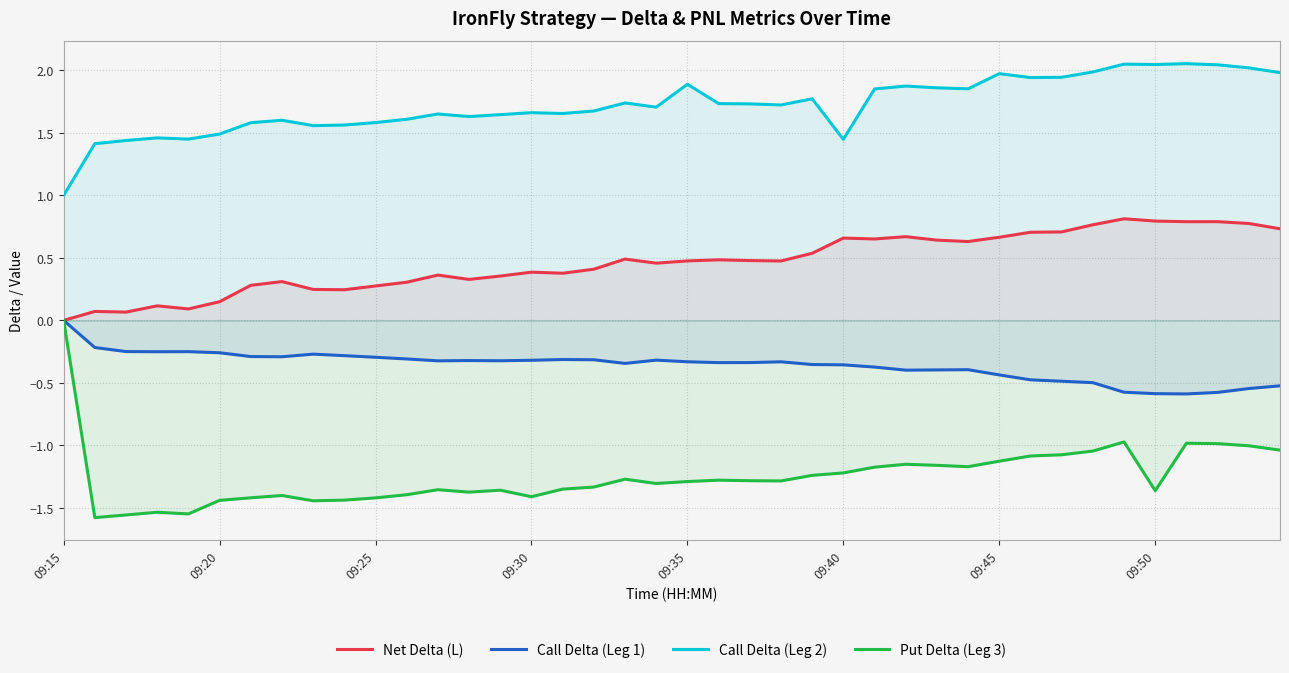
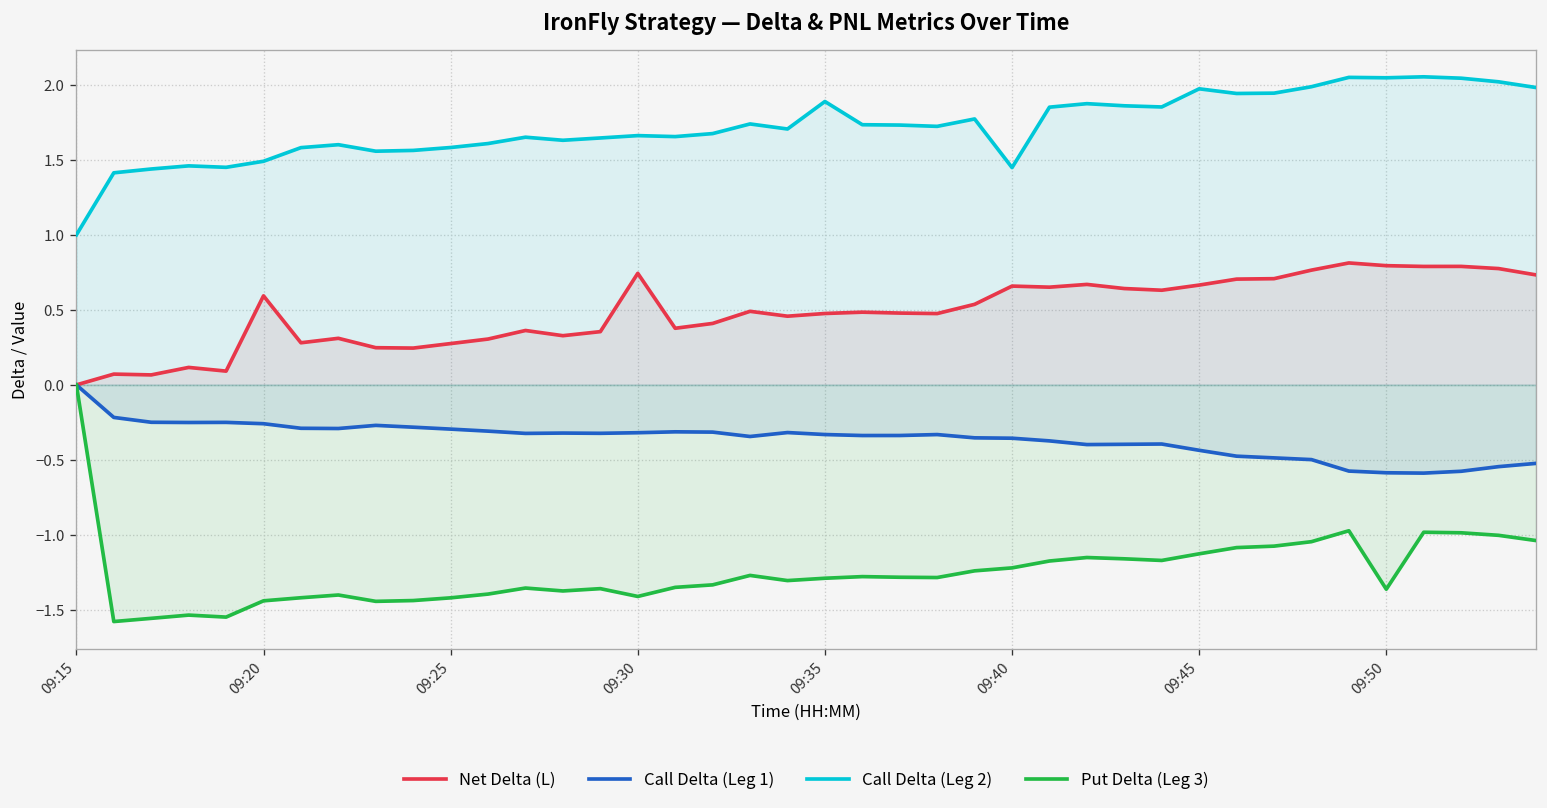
  {
    "Net Delta (L)": {
-     "09:20": 0.15,
+     "09:20": 0.59,
      "09:25": 0.28,
-     "09:30": 0.39,
+     "09:30": 0.74,
      "09:35": 0.48,
      "09:40": 0.66,
      "09:45": 0.67,
      "09:50": 0.79
    },
    "Call Delta (Leg 2)": {
      "09:15": 1.00,
      "09:20": 1.49,
      "09:25": 1.58,
      "09:30": 1.66,
      "09:35": 1.89,
      "09:40": 1.45,
      "09:45": 1.97,
      "09:50": 2.05
    },
    "Put Delta (Leg 3)": {
      "09:20": -1.44,
      "09:25": -1.42,
      "09:30": -1.41,
      "09:35": -1.29,
      "09:40": -1.22,
      "09:45": -1.13,
      "09:50": -1.36
    }
  }
